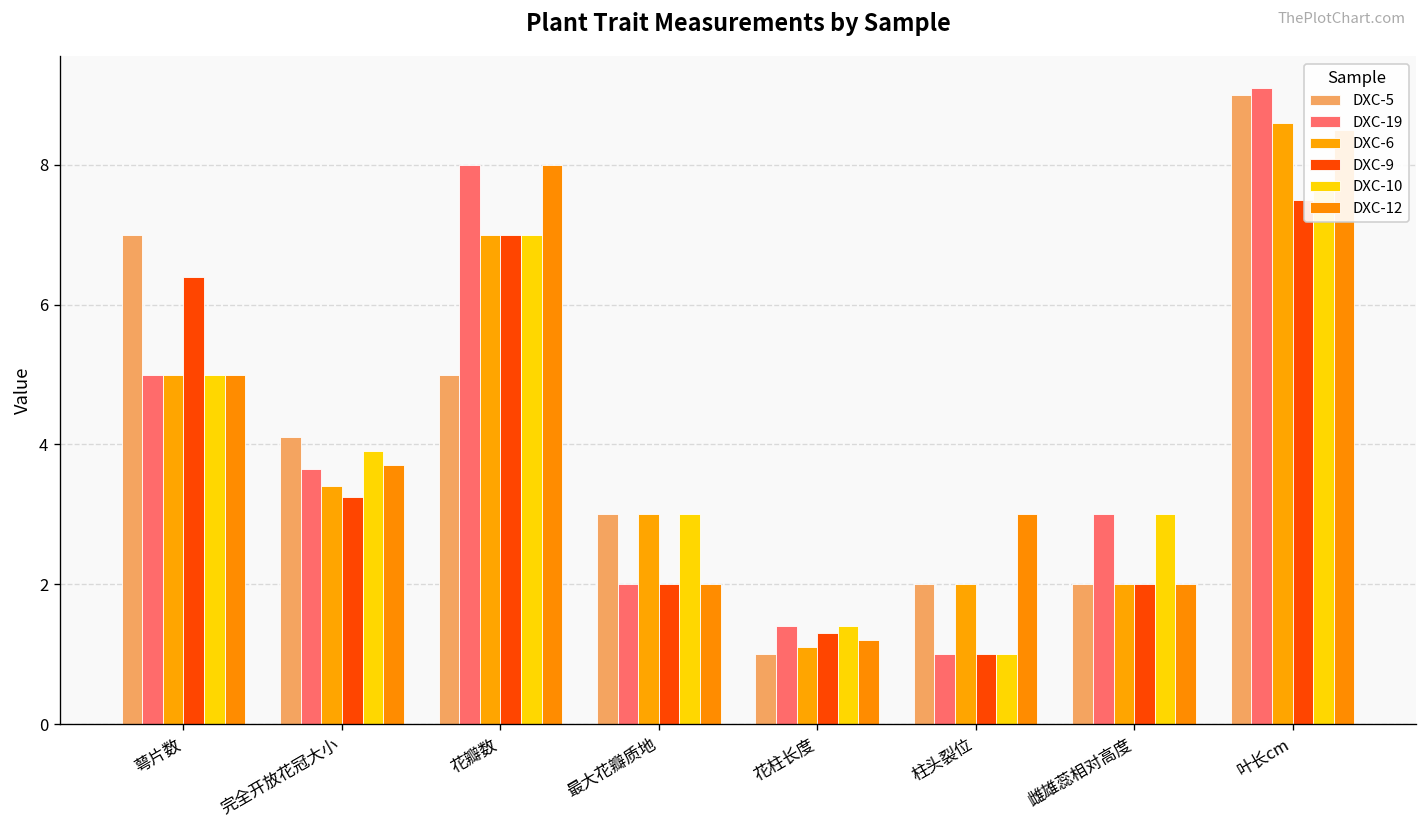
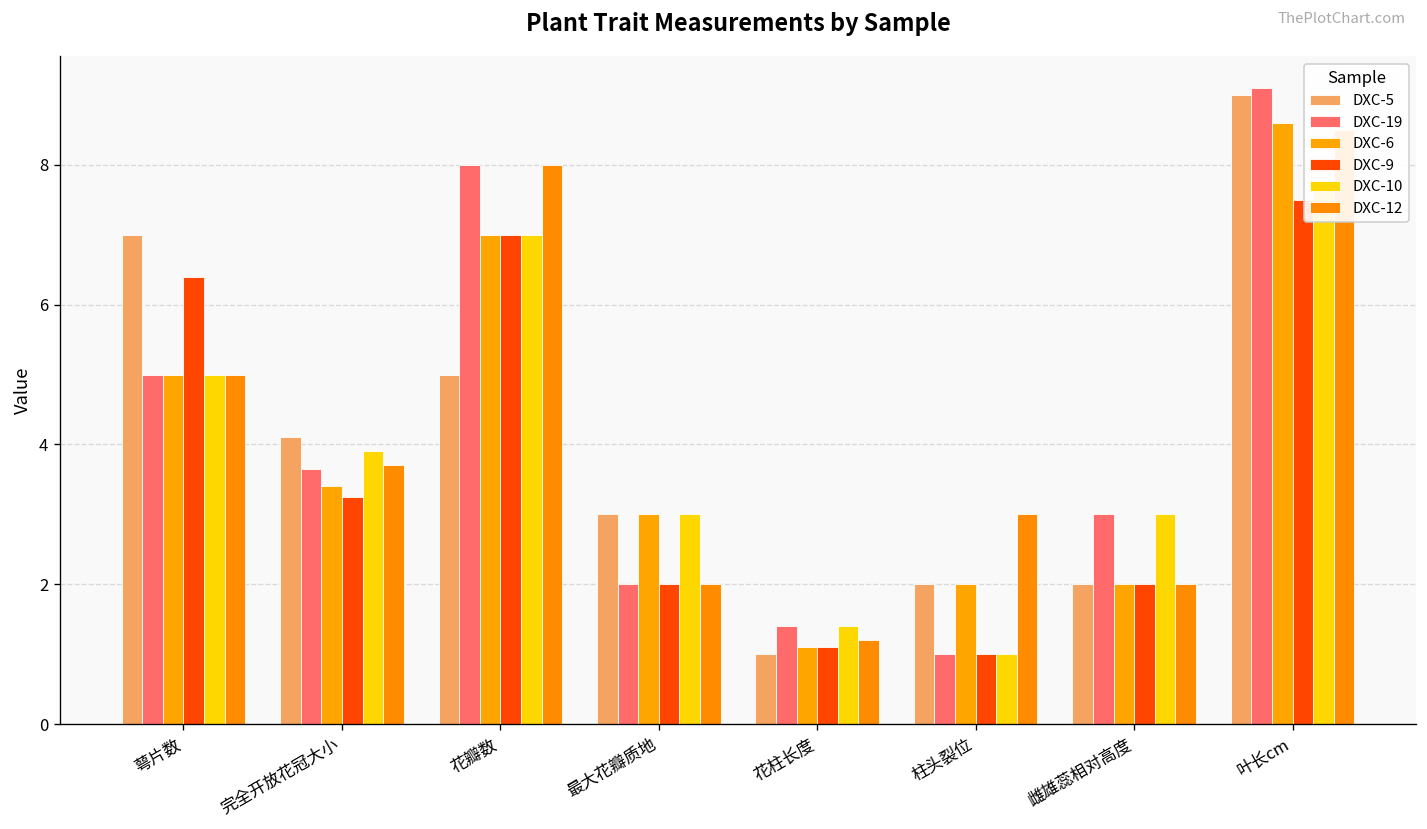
  {
    "DXC-9": {
      "萼片数": 6.4,
      "完全开放花冠大小": 3.3,
      "花瓣数": 7.0,
      "最大花瓣质地": 2.0,
-     "花柱长度": 1.3,
+     "花柱长度": 1.1,
      "柱头裂位": 1.0,
      "雌雄蕊相对高度": 2.0,
      "叶长cm": 7.5
    }
  }
